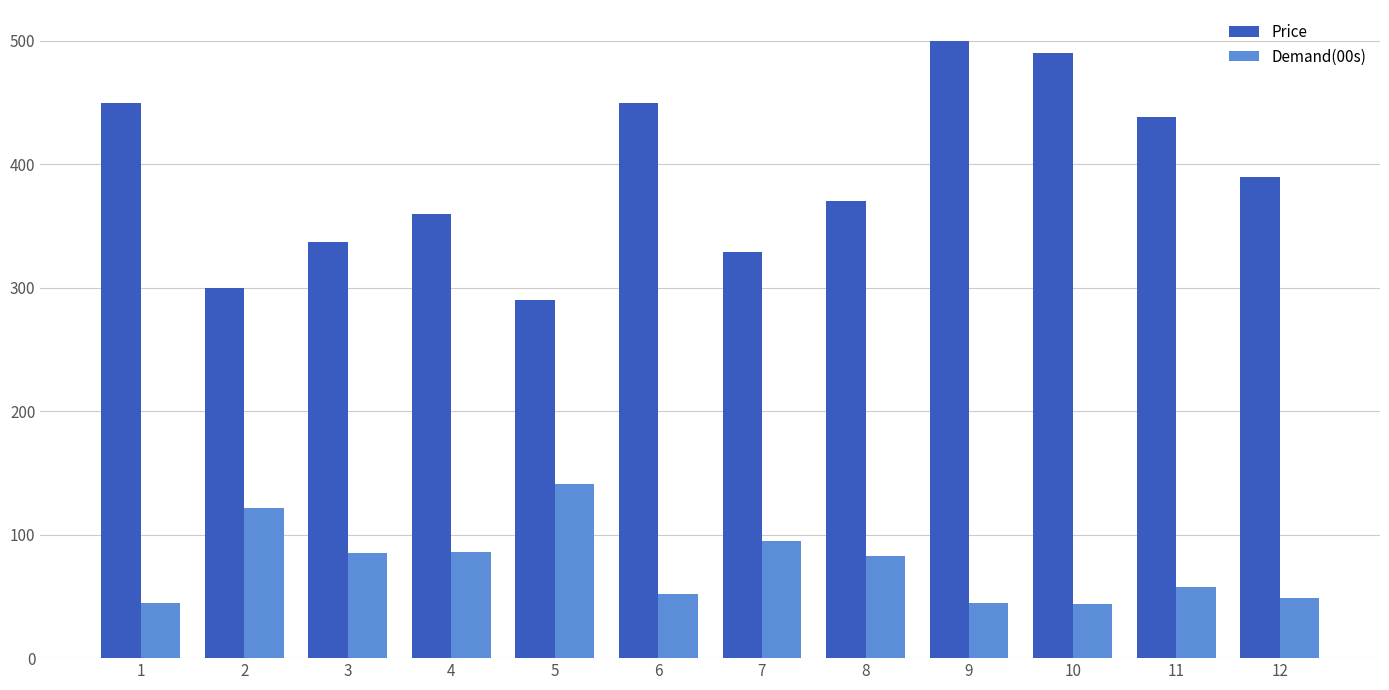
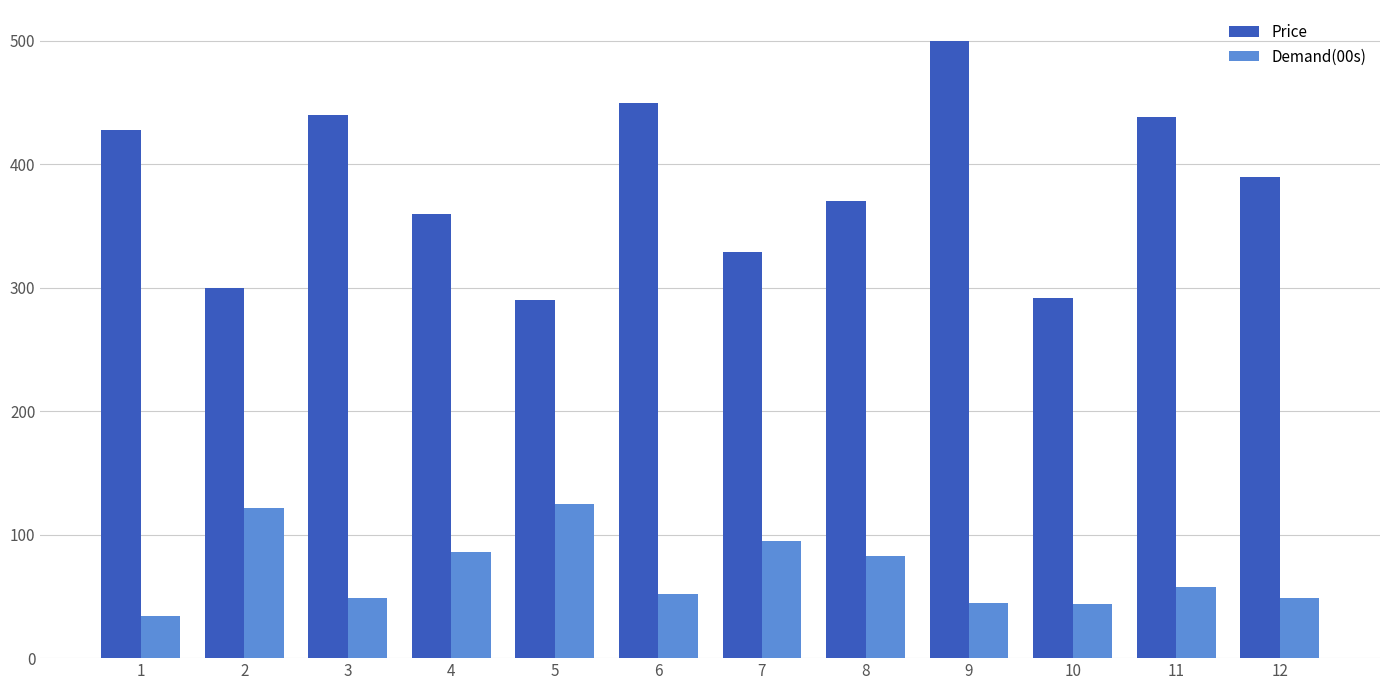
  {
    "Price": {
-     "1": 450,
+     "1": 428,
      "2": 300,
-     "3": 337,
+     "3": 440,
      "4": 360,
      "5": 290,
      "6": 450,
      "7": 329,
      "8": 370,
      "9": 500,
-     "10": 490,
+     "10": 292,
      "11": 438,
      "12": 390
    },
    "Demand(00s)": {
-     "1": 45,
+     "1": 34,
      "2": 122,
-     "3": 85,
+     "3": 49,
      "4": 86,
-     "5": 141,
+     "5": 125,
      "6": 52,
      "7": 95,
      "8": 83,
      "9": 45,
      "10": 44,
      "11": 58,
      "12": 49
    }
  }
